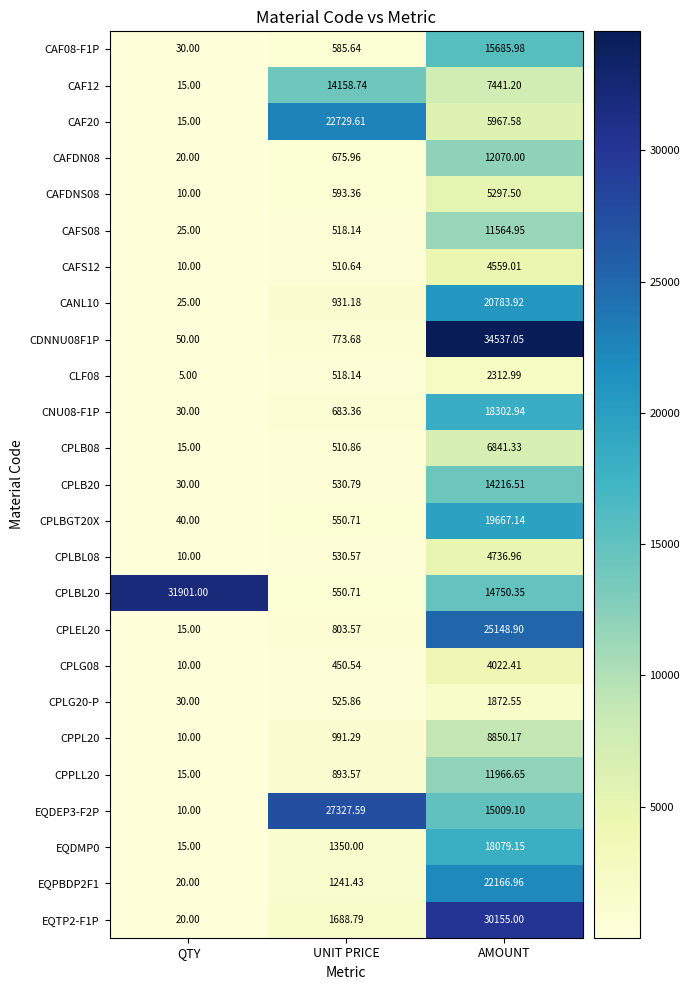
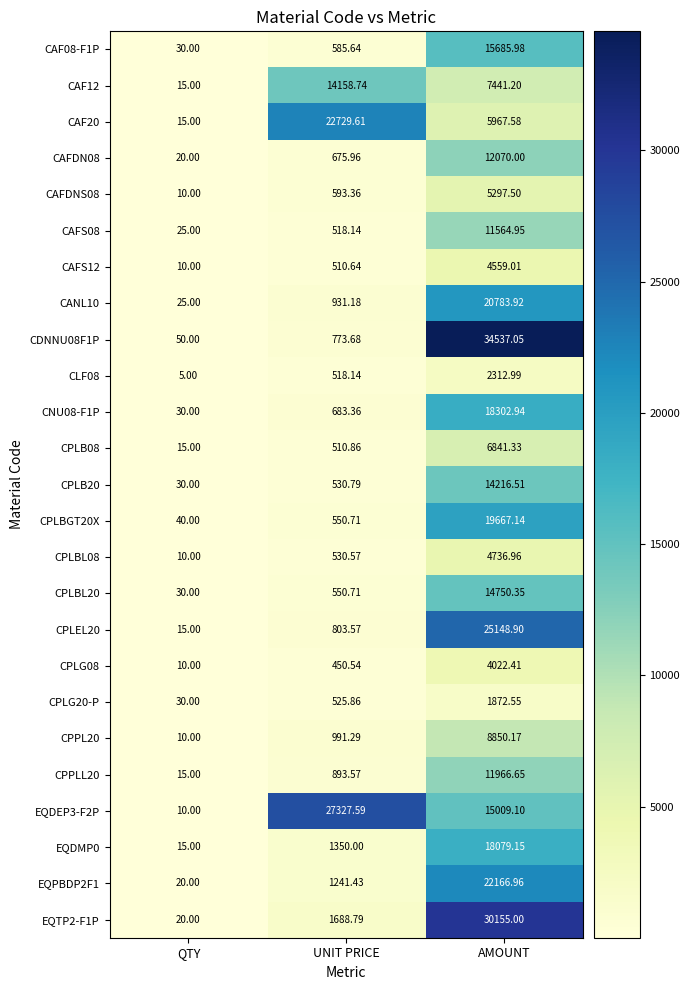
  {
    "CAF08-F1P": {
      "QTY": 30.00,
      "UNIT PRICE": 585.64,
      "AMOUNT": 15685.98
    },
    "CAF12": {
      "QTY": 15.00,
      "UNIT PRICE": 14158.74,
      "AMOUNT": 7441.20
    },
    "CAF20": {
      "QTY": 15.00,
      "UNIT PRICE": 22729.61,
      "AMOUNT": 5967.58
    },
    "CAFDN08": {
      "QTY": 20.00,
      "UNIT PRICE": 675.96,
      "AMOUNT": 12070.00
    },
    "CAFDNS08": {
      "QTY": 10.00,
      "UNIT PRICE": 593.36,
      "AMOUNT": 5297.50
    },
    "CAFS08": {
      "QTY": 25.00,
      "UNIT PRICE": 518.14,
      "AMOUNT": 11564.95
    },
    "CAFS12": {
      "QTY": 10.00,
      "UNIT PRICE": 510.64,
      "AMOUNT": 4559.01
    },
    "CANL10": {
      "QTY": 25.00,
      "UNIT PRICE": 931.18,
      "AMOUNT": 20783.92
    },
    "CDNNU08F1P": {
      "QTY": 50.00,
      "UNIT PRICE": 773.68,
      "AMOUNT": 34537.05
    },
    "CLF08": {
      "QTY": 5.00,
      "UNIT PRICE": 518.14,
      "AMOUNT": 2312.99
    },
    "CNU08-F1P": {
      "QTY": 30.00,
      "UNIT PRICE": 683.36,
      "AMOUNT": 18302.94
    },
    "CPLB08": {
      "QTY": 15.00,
      "UNIT PRICE": 510.86,
      "AMOUNT": 6841.33
    },
    "CPLB20": {
      "QTY": 30.00,
      "UNIT PRICE": 530.79,
      "AMOUNT": 14216.51
    },
    "CPLBGT20X": {
      "QTY": 40.00,
      "UNIT PRICE": 550.71,
      "AMOUNT": 19667.14
    },
    "CPLBL08": {
      "QTY": 10.00,
      "UNIT PRICE": 530.57,
      "AMOUNT": 4736.96
    },
    "CPLBL20": {
-     "QTY": 31901.00,
+     "QTY": 30.00,
      "UNIT PRICE": 550.71,
      "AMOUNT": 14750.35
    },
    "CPLEL20": {
      "QTY": 15.00,
      "UNIT PRICE": 803.57,
      "AMOUNT": 25148.90
    },
    "CPLG08": {
      "QTY": 10.00,
      "UNIT PRICE": 450.54,
      "AMOUNT": 4022.41
    },
    "CPLG20-P": {
      "QTY": 30.00,
      "UNIT PRICE": 525.86,
      "AMOUNT": 1872.55
    },
    "CPPL20": {
      "QTY": 10.00,
      "UNIT PRICE": 991.29,
      "AMOUNT": 8850.17
    },
    "CPPLL20": {
      "QTY": 15.00,
      "UNIT PRICE": 893.57,
      "AMOUNT": 11966.65
    },
    "EQDEP3-F2P": {
      "QTY": 10.00,
      "UNIT PRICE": 27327.59,
      "AMOUNT": 15009.10
    },
    "EQDMP0": {
      "QTY": 15.00,
      "UNIT PRICE": 1350.00,
      "AMOUNT": 18079.15
    },
    "EQPBDP2F1": {
      "QTY": 20.00,
      "UNIT PRICE": 1241.43,
      "AMOUNT": 22166.96
    },
    "EQTP2-F1P": {
      "QTY": 20.00,
      "UNIT PRICE": 1688.79,
      "AMOUNT": 30155.00
    }
  }
